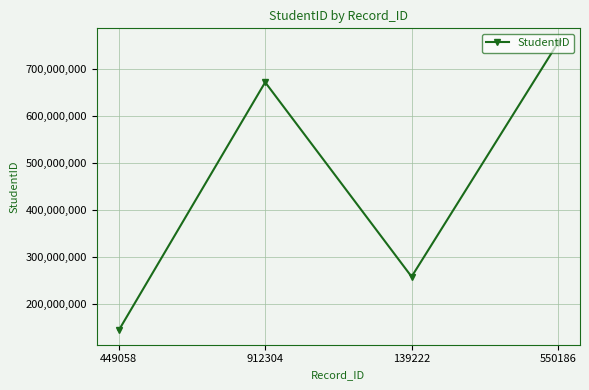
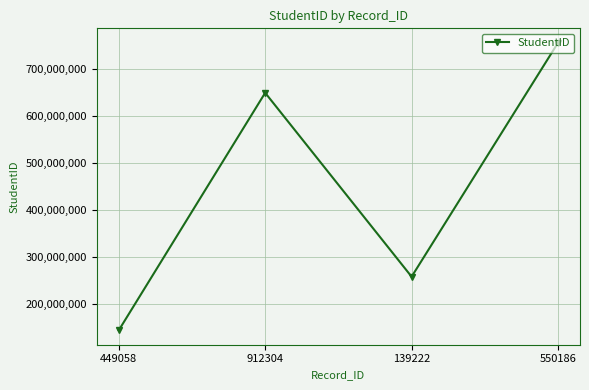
  {
    "449058": "140,000,000",
-   "912304": "670,000,000",
+   "912304": "650,000,000",
    "139222": "260,000,000"
  }
